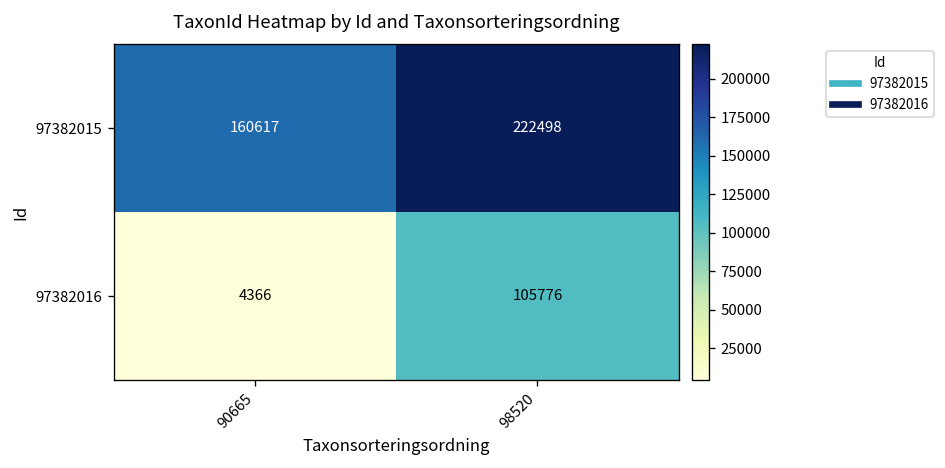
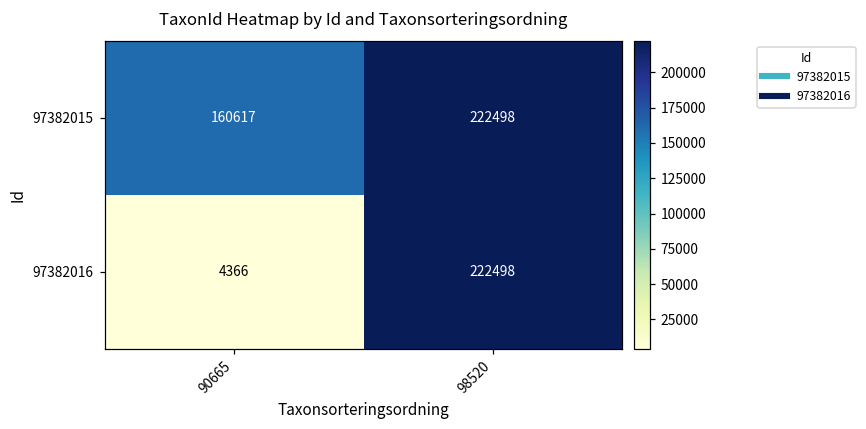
  {
    "97382015": {
      "90665": 160617,
      "98520": 222498
    },
    "97382016": {
      "90665": 4366,
-     "98520": 105776
+     "98520": 222498
    }
  }
